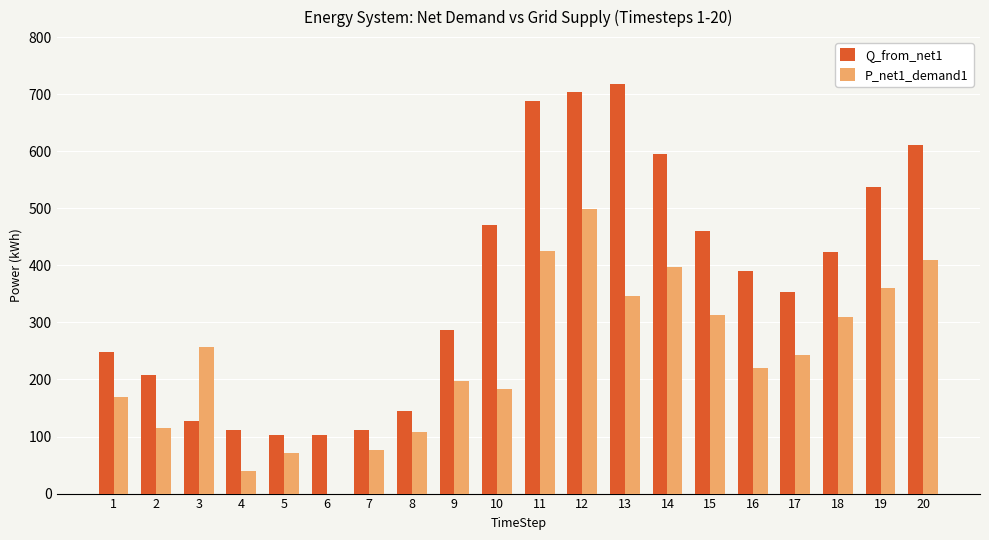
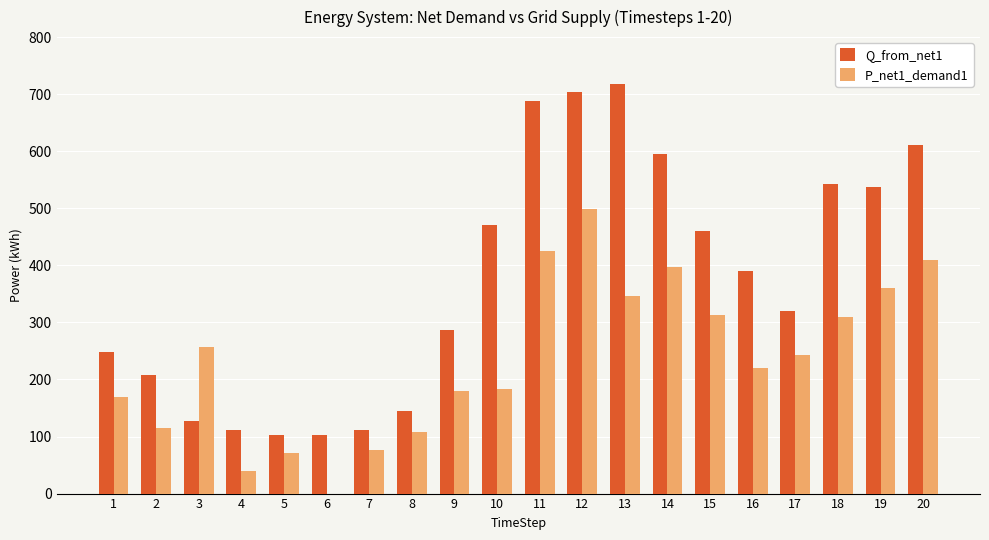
  {
    "Q_from_net1": {
      "1": 250,
      "2": 210,
      "3": 130,
      "4": 110,
      "5": 100,
      "6": 100,
      "7": 110,
      "8": 140,
      "9": 290,
      "10": 470,
      "11": 690,
      "12": 700,
      "13": 720,
      "14": 590,
      "15": 460,
      "16": 390,
-     "17": 350,
-     "18": 420,
+     "17": 320,
+     "18": 540,
      "19": 540,
      "20": 610
    },
    "P_net1_demand1": {
      "1": 170,
      "2": 120,
      "3": 260,
      "4": 40,
      "5": 70,
      "6": 0,
      "7": 80,
      "8": 110,
-     "9": 200,
+     "9": 180,
      "10": 180,
      "11": 430,
      "12": 500,
      "13": 350,
      "14": 400,
      "15": 310,
      "16": 220,
      "17": 240,
      "18": 310,
      "19": 360,
      "20": 410
    }
  }
